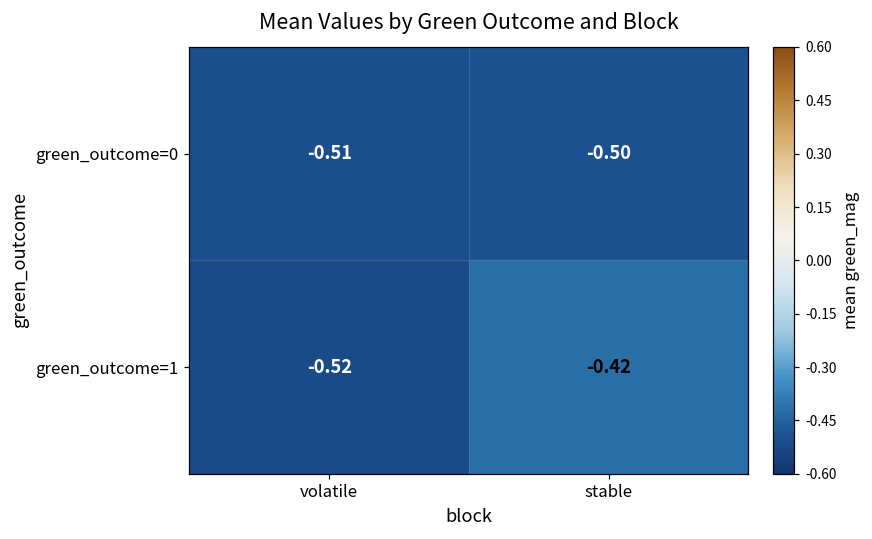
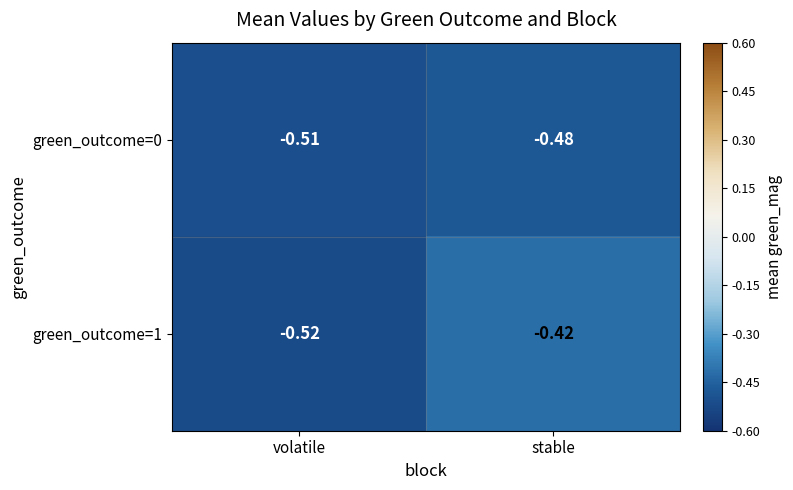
  {
    "green_outcome=0": {
      "volatile": -0.51,
-     "stable": -0.50
+     "stable": -0.48
    },
    "green_outcome=1": {
      "volatile": -0.52,
      "stable": -0.42
    }
  }
